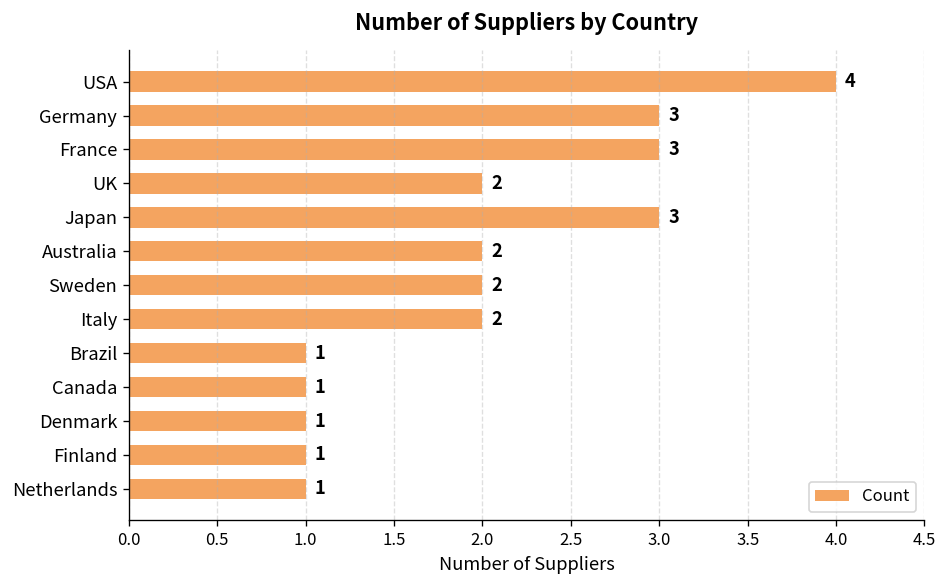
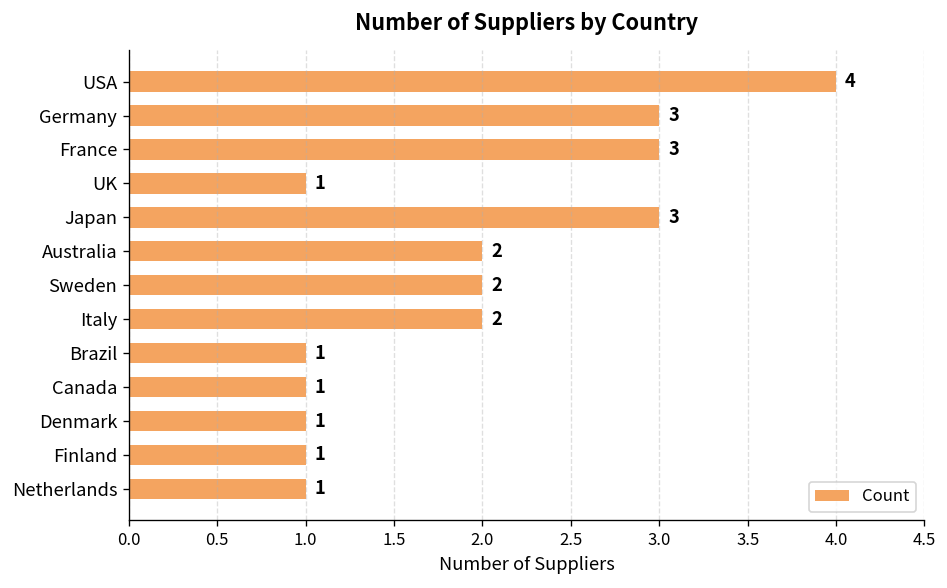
  {
    "USA": 4,
    "Germany": 3,
    "France": 3,
-   "UK": 2,
+   "UK": 1,
    "Japan": 3,
    "Australia": 2,
    "Sweden": 2,
    "Italy": 2,
    "Brazil": 1,
    "Canada": 1,
    "Denmark": 1,
    "Finland": 1,
    "Netherlands": 1
  }
